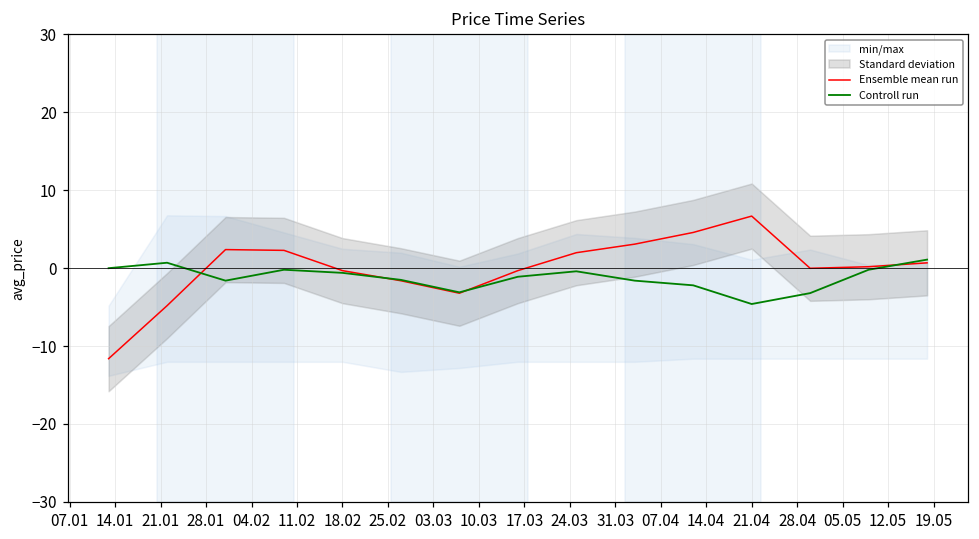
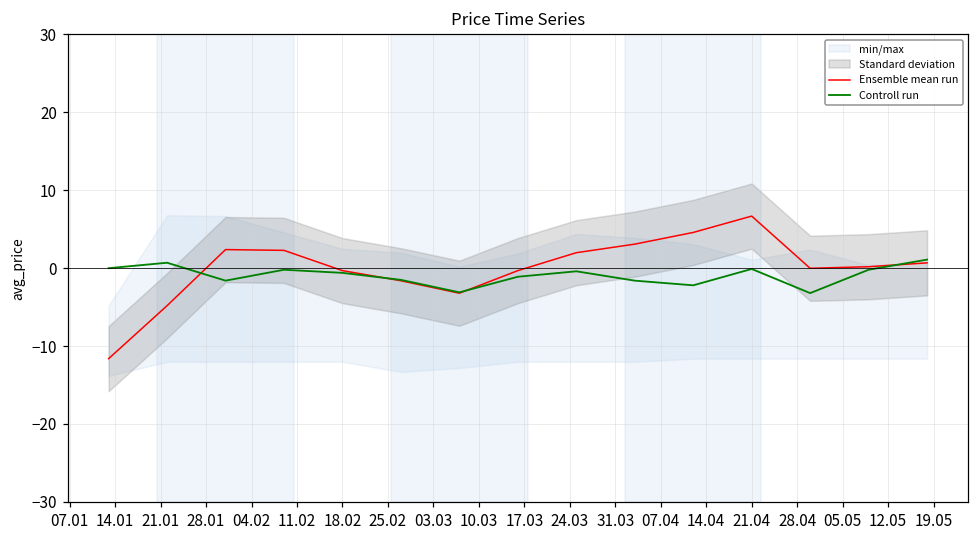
  {
    "Ensemble mean run": {
      "21.04": 7
    },
    "Controll run": {
-     "21.04": -5
+     "21.04": 0
    }
  }
